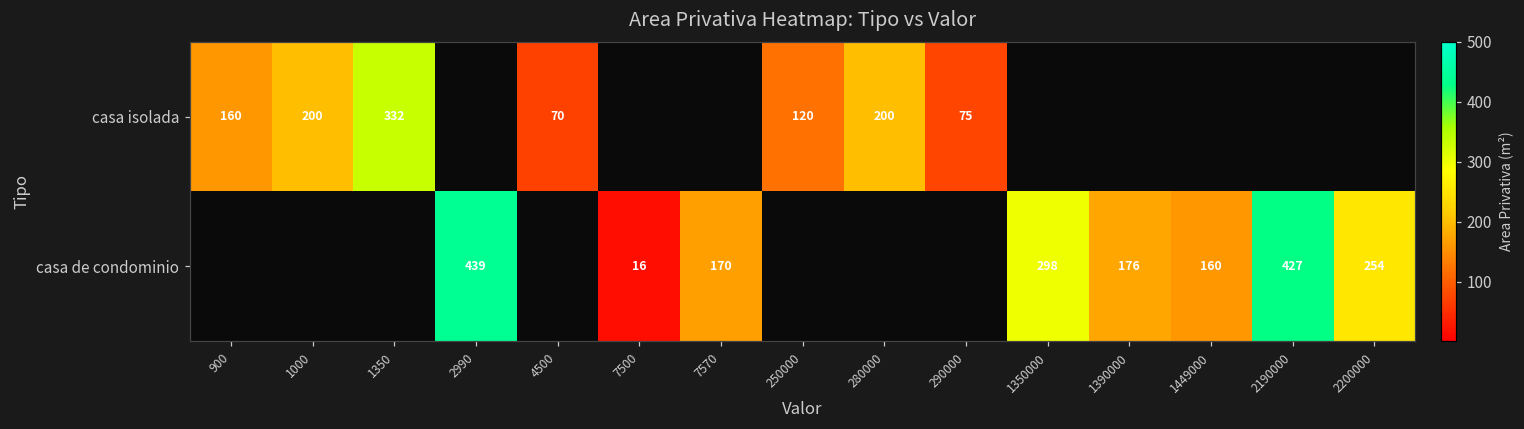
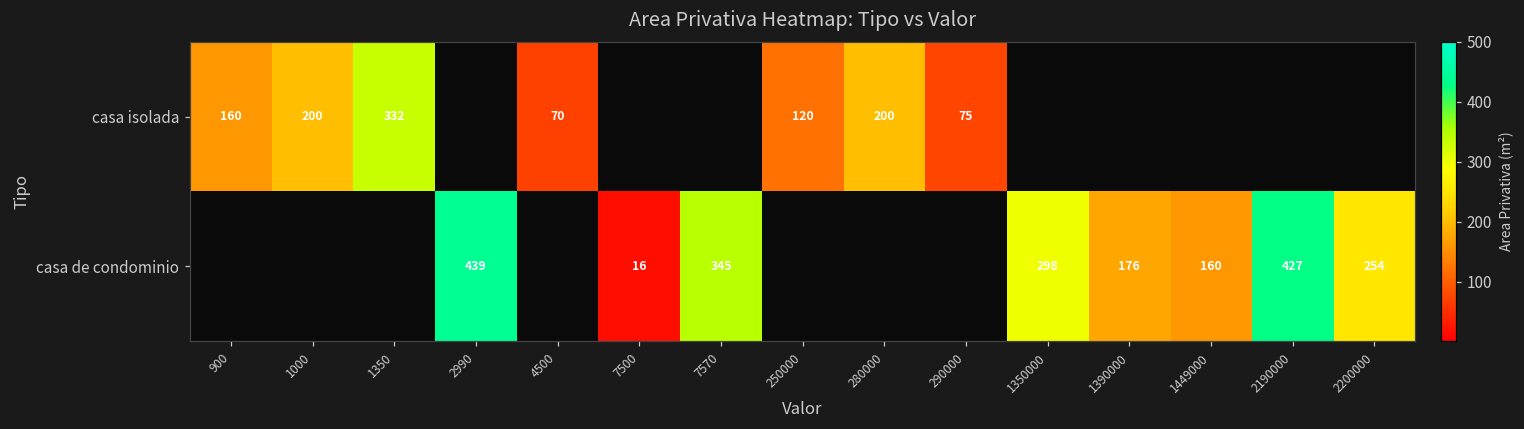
  {
    "casa isolada": {
      "900": 160,
      "1000": 200,
      "1350": 332,
      "4500": 70,
      "250000": 120,
      "280000": 200,
      "290000": 75
    },
    "casa de condominio": {
      "2990": 439,
      "7500": 16,
-     "7570": 170,
+     "7570": 345,
      "1350000": 298,
      "1390000": 176,
      "1449000": 160,
      "2190000": 427,
      "2200000": 254
    }
  }
